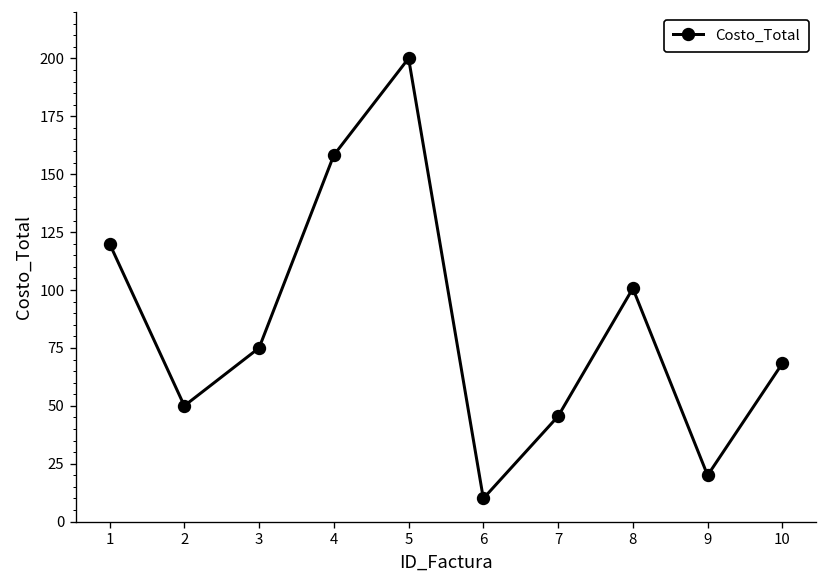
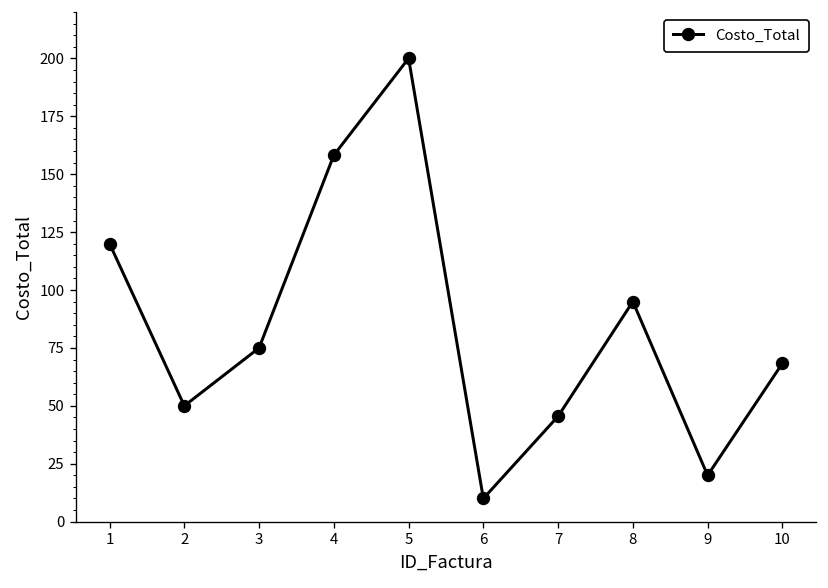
  {
    "1": 120,
    "2": 50,
    "3": 75,
    "4": 158,
    "5": 200,
    "6": 10,
    "7": 46,
-   "8": 101,
+   "8": 95,
    "9": 20,
    "10": 68
  }
